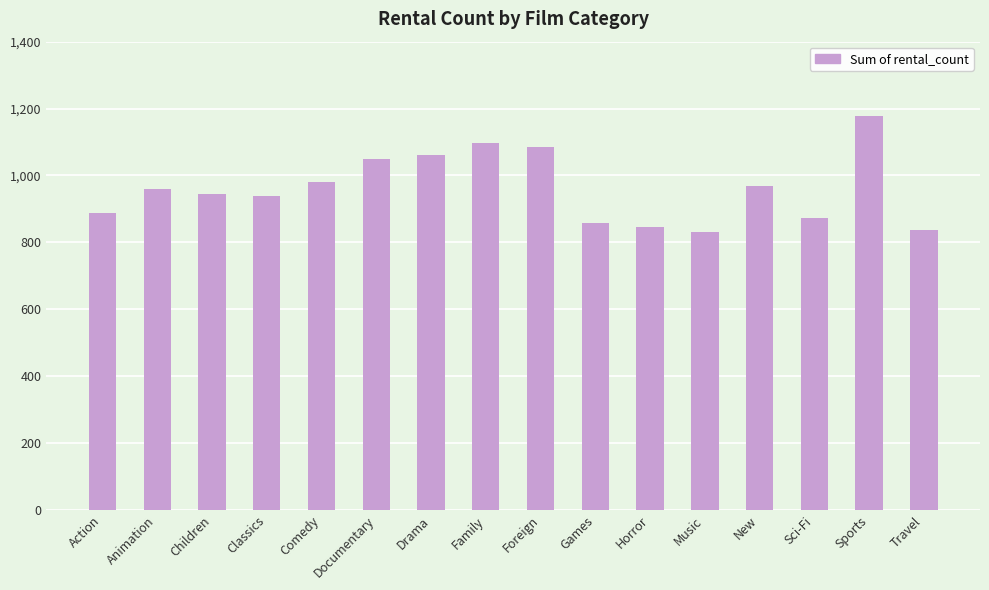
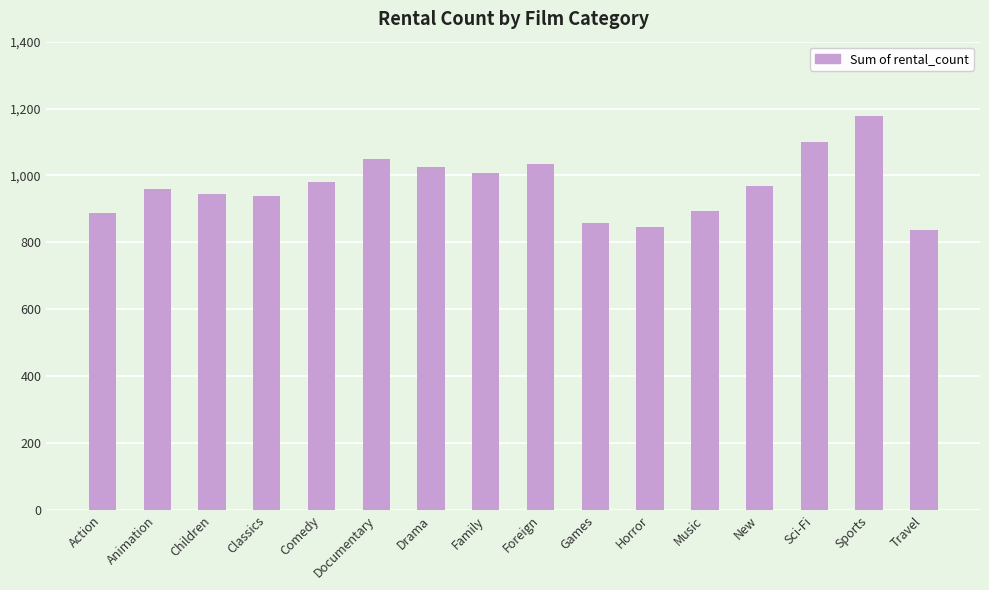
  {
    "Action": "890",
    "Animation": "960",
    "Children": "950",
    "Classics": "940",
    "Comedy": "980",
    "Documentary": "1,050",
-   "Drama": "1,060",
-   "Family": "1,100",
-   "Foreign": "1,090",
+   "Drama": "1,030",
+   "Family": "1,010",
+   "Foreign": "1,030",
    "Games": "860",
    "Horror": "850",
-   "Music": "830",
+   "Music": "900",
    "New": "970",
-   "Sci-Fi": "870",
+   "Sci-Fi": "1,100",
    "Sports": "1,180",
    "Travel": "840"
  }
